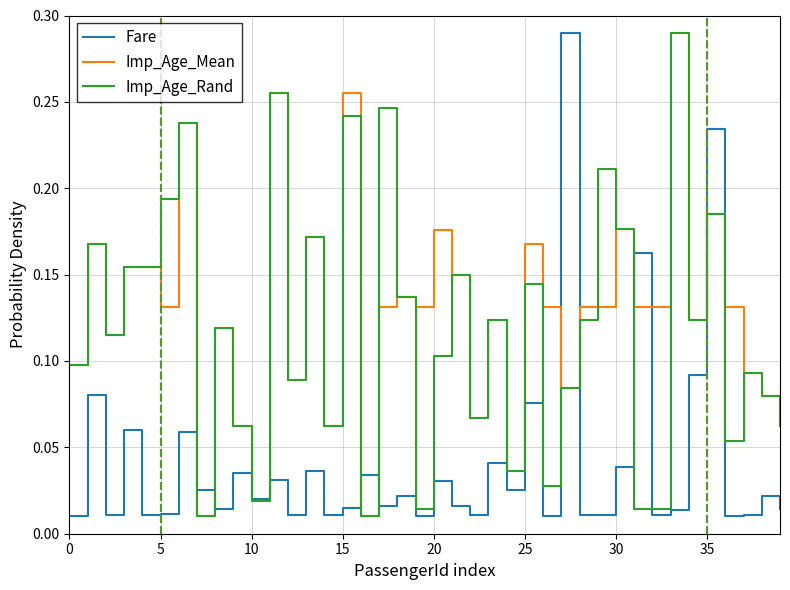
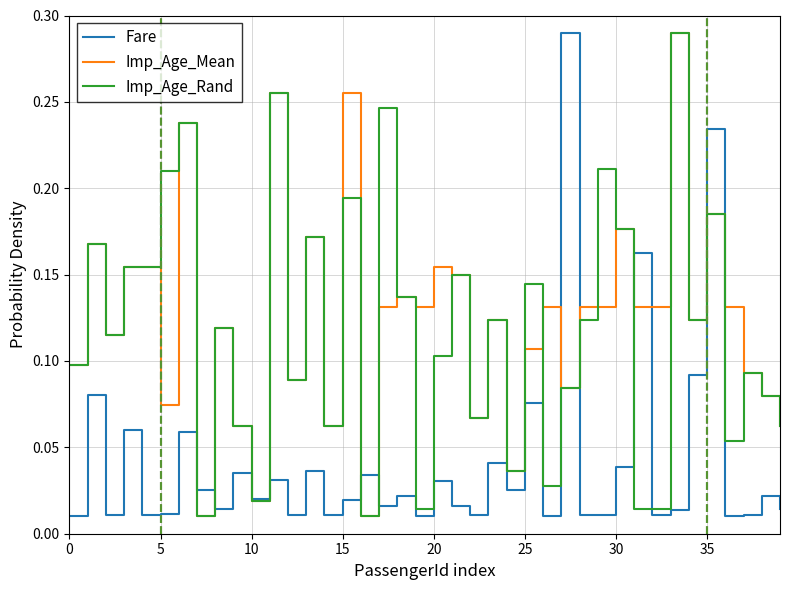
  {
    "Fare": {
      "0": 0.010,
      "5": 0.011,
      "10": 0.020,
-     "15": 0.015,
+     "15": 0.020,
      "20": 0.031,
      "25": 0.075,
      "30": 0.039,
      "35": 0.234
    },
    "Imp_Age_Mean": {
-     "5": 0.131,
+     "5": 0.075,
      "15": 0.255,
-     "20": 0.176,
-     "25": 0.168
+     "20": 0.154,
+     "25": 0.107
    },
    "Imp_Age_Rand": {
-     "5": 0.194,
-     "15": 0.242,
+     "5": 0.210,
+     "15": 0.195,
      "20": 0.103,
      "25": 0.145
    }
  }
